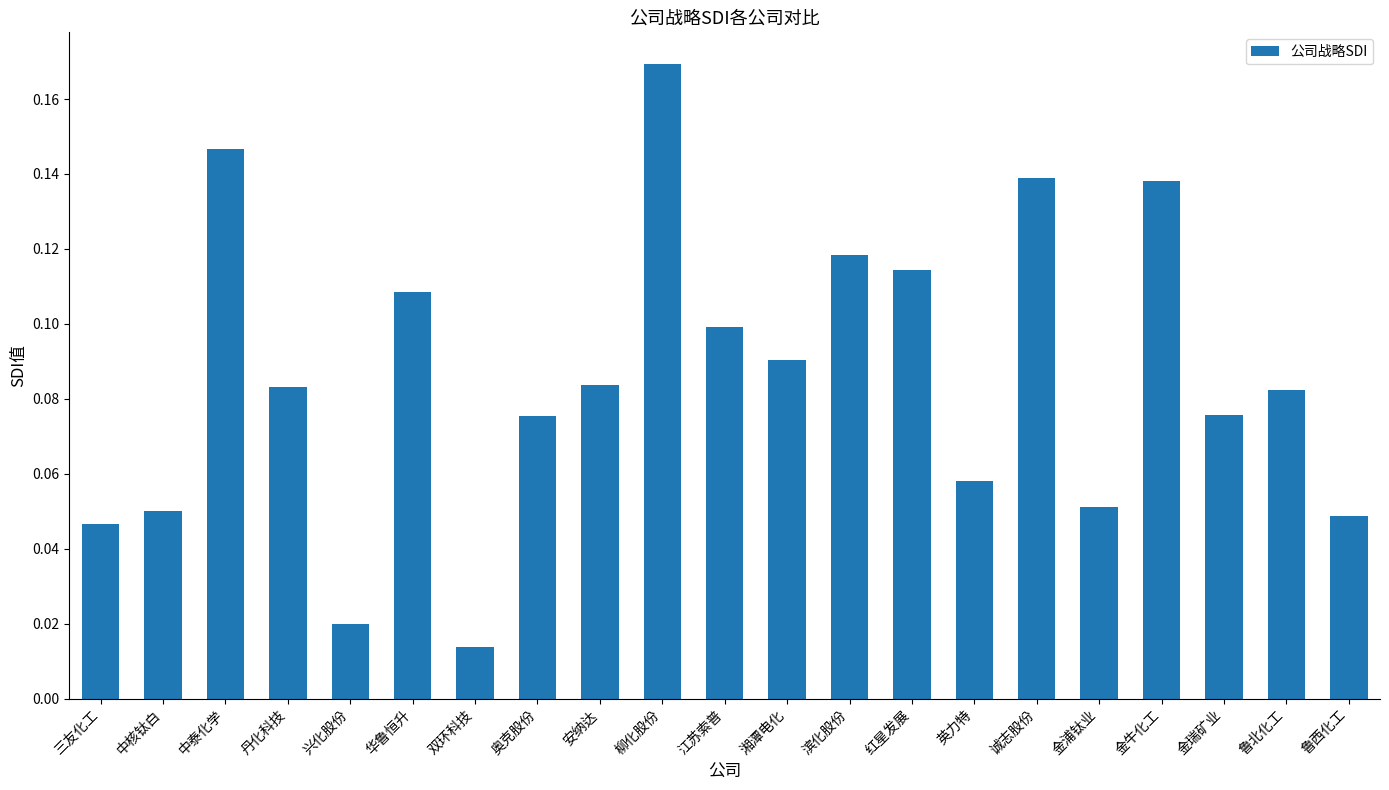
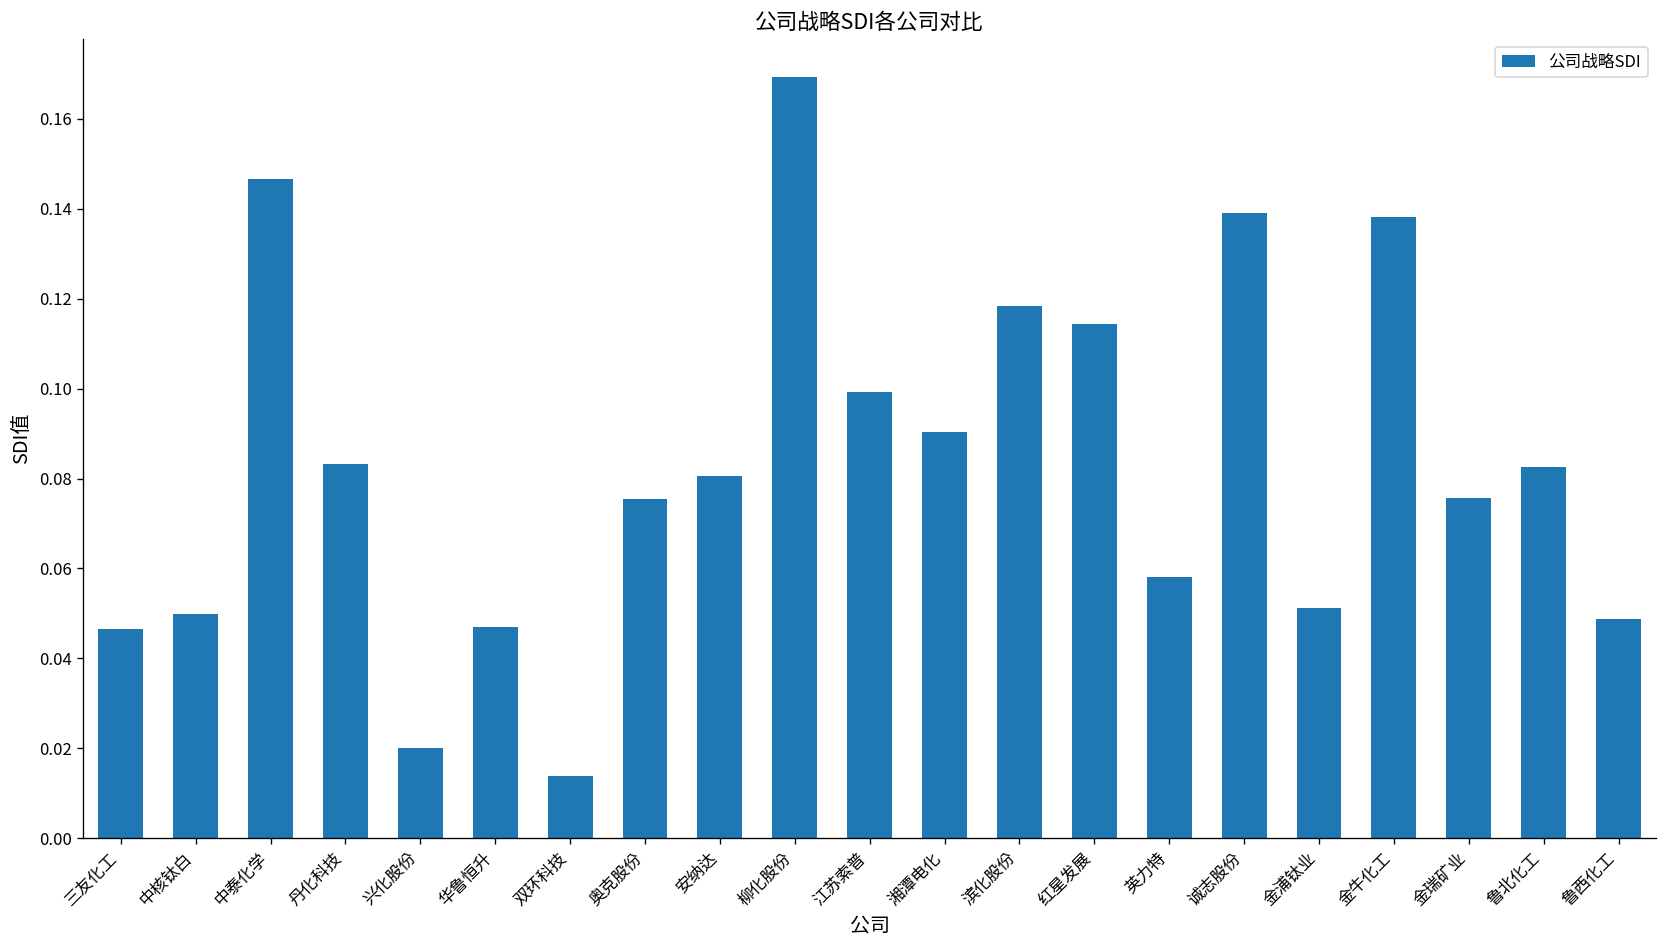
  {
    "三友化工": 0.047,
    "中核钛白": 0.050,
    "中泰化学": 0.147,
    "丹化科技": 0.083,
    "兴化股份": 0.020,
-   "华鲁恒升": 0.109,
+   "华鲁恒升": 0.047,
    "双环科技": 0.014,
    "奥克股份": 0.075,
-   "安纳达": 0.084,
+   "安纳达": 0.081,
    "柳化股份": 0.169,
    "江苏索普": 0.099,
    "湘潭电化": 0.090,
    "滨化股份": 0.118,
    "红星发展": 0.114,
    "英力特": 0.058,
    "诚志股份": 0.139,
    "金浦钛业": 0.051,
    "金牛化工": 0.138,
    "金瑞矿业": 0.076,
    "鲁北化工": 0.082,
    "鲁西化工": 0.049
  }
